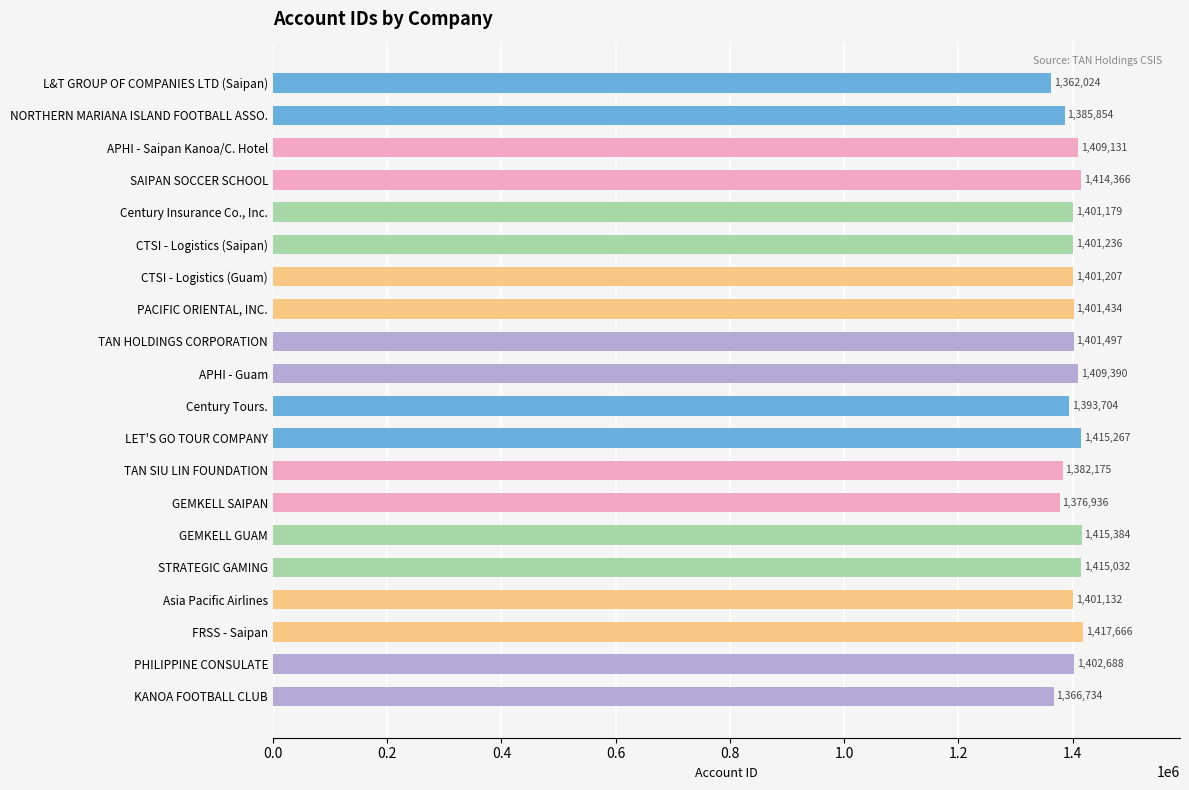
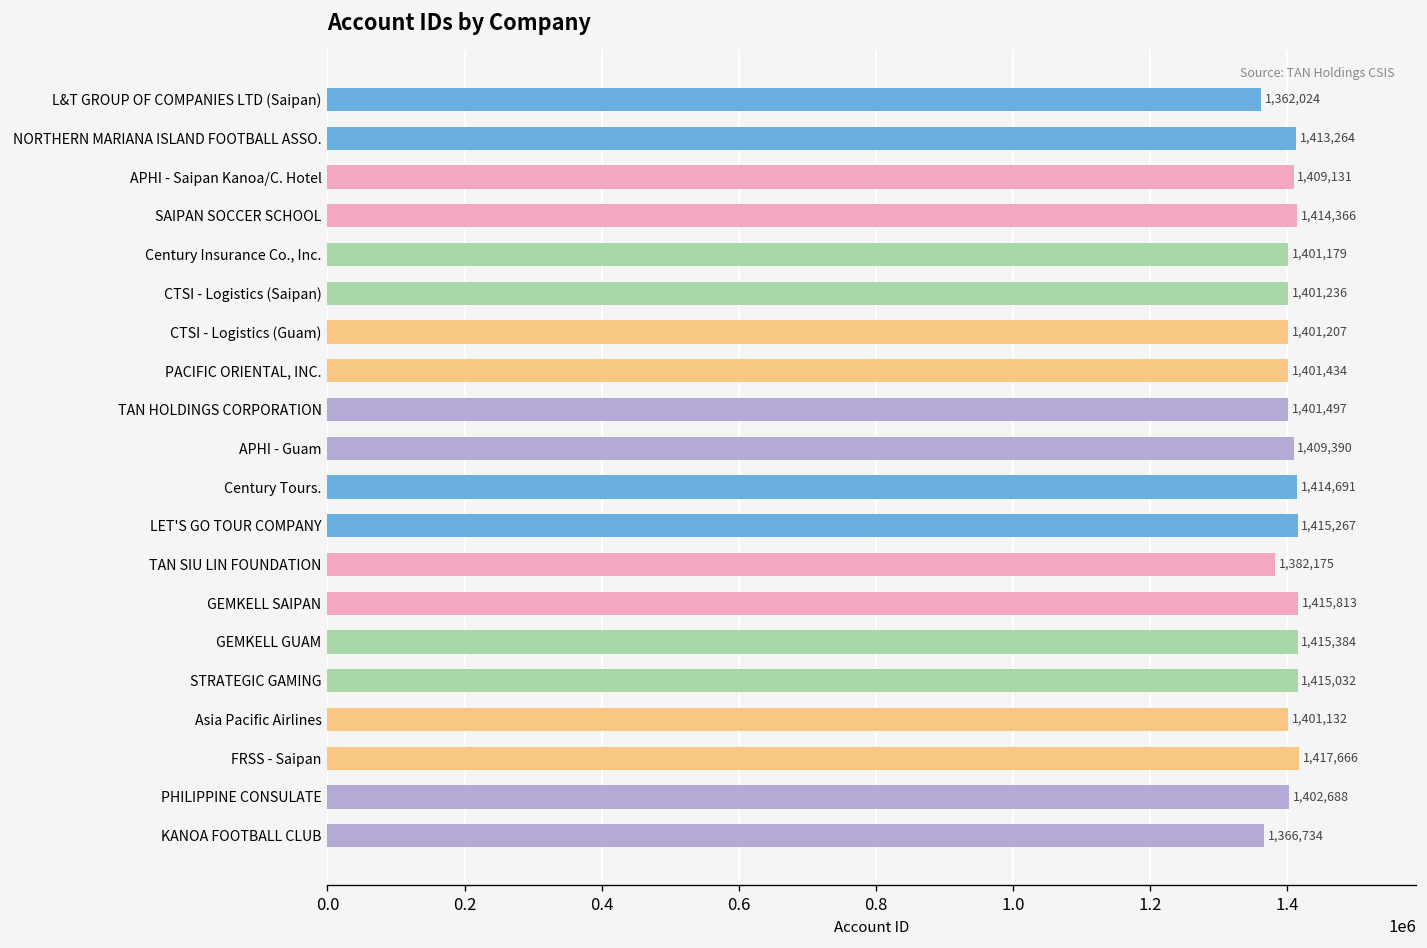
  {
    "L&T GROUP OF COMPANIES LTD (Saipan)": "1,362,024",
-   "NORTHERN MARIANA ISLAND FOOTBALL ASSO.": "1,385,854",
+   "NORTHERN MARIANA ISLAND FOOTBALL ASSO.": "1,413,264",
    "APHI - Saipan Kanoa/C. Hotel": "1,409,131",
    "SAIPAN SOCCER SCHOOL": "1,414,366",
    "Century Insurance Co., Inc.": "1,401,179",
    "CTSI - Logistics (Saipan)": "1,401,236",
    "CTSI - Logistics (Guam)": "1,401,207",
    "PACIFIC ORIENTAL, INC.": "1,401,434",
    "TAN HOLDINGS CORPORATION": "1,401,497",
    "APHI - Guam": "1,409,390",
-   "Century Tours.": "1,393,704",
+   "Century Tours.": "1,414,691",
    "LET'S GO TOUR COMPANY": "1,415,267",
    "TAN SIU LIN FOUNDATION": "1,382,175",
-   "GEMKELL SAIPAN": "1,376,936",
+   "GEMKELL SAIPAN": "1,415,813",
    "GEMKELL GUAM": "1,415,384",
    "STRATEGIC GAMING": "1,415,032",
    "Asia Pacific Airlines": "1,401,132",
    "FRSS - Saipan": "1,417,666",
    "PHILIPPINE CONSULATE": "1,402,688",
    "KANOA FOOTBALL CLUB": "1,366,734"
  }
